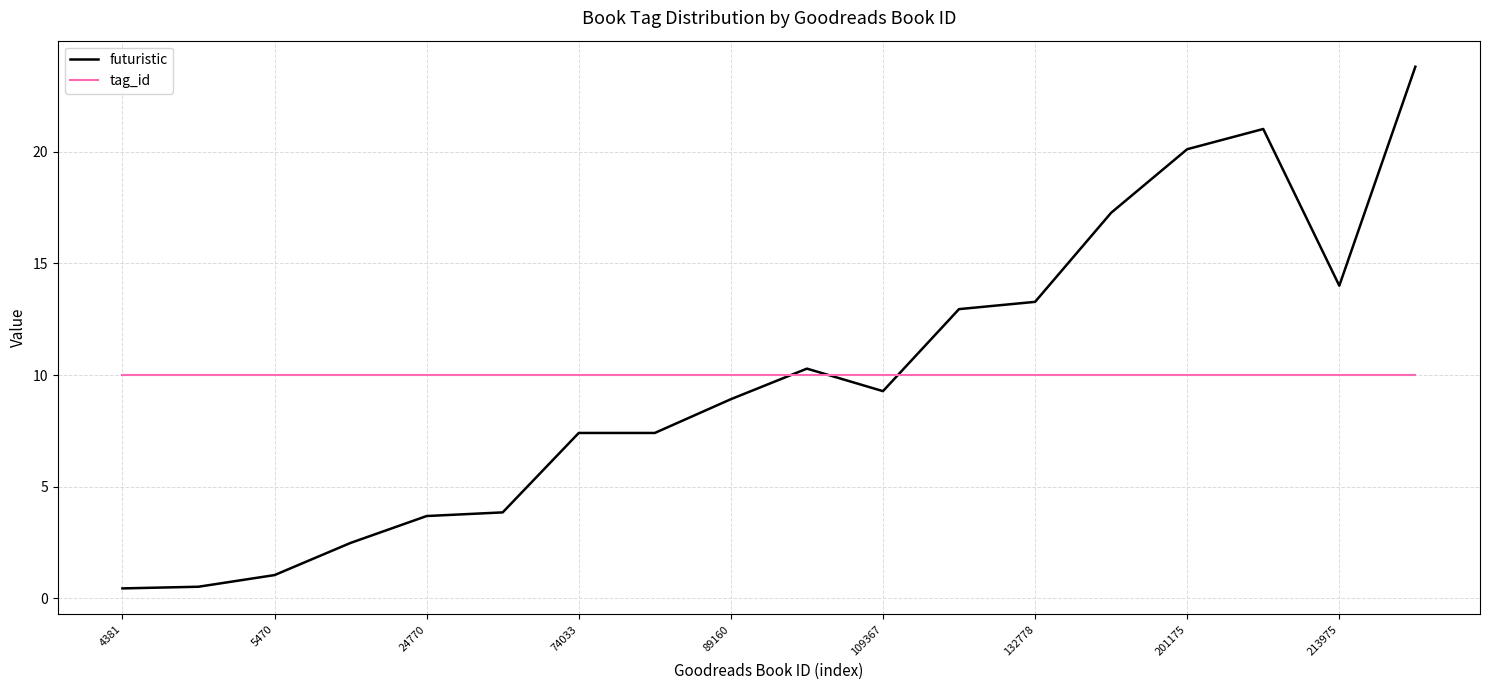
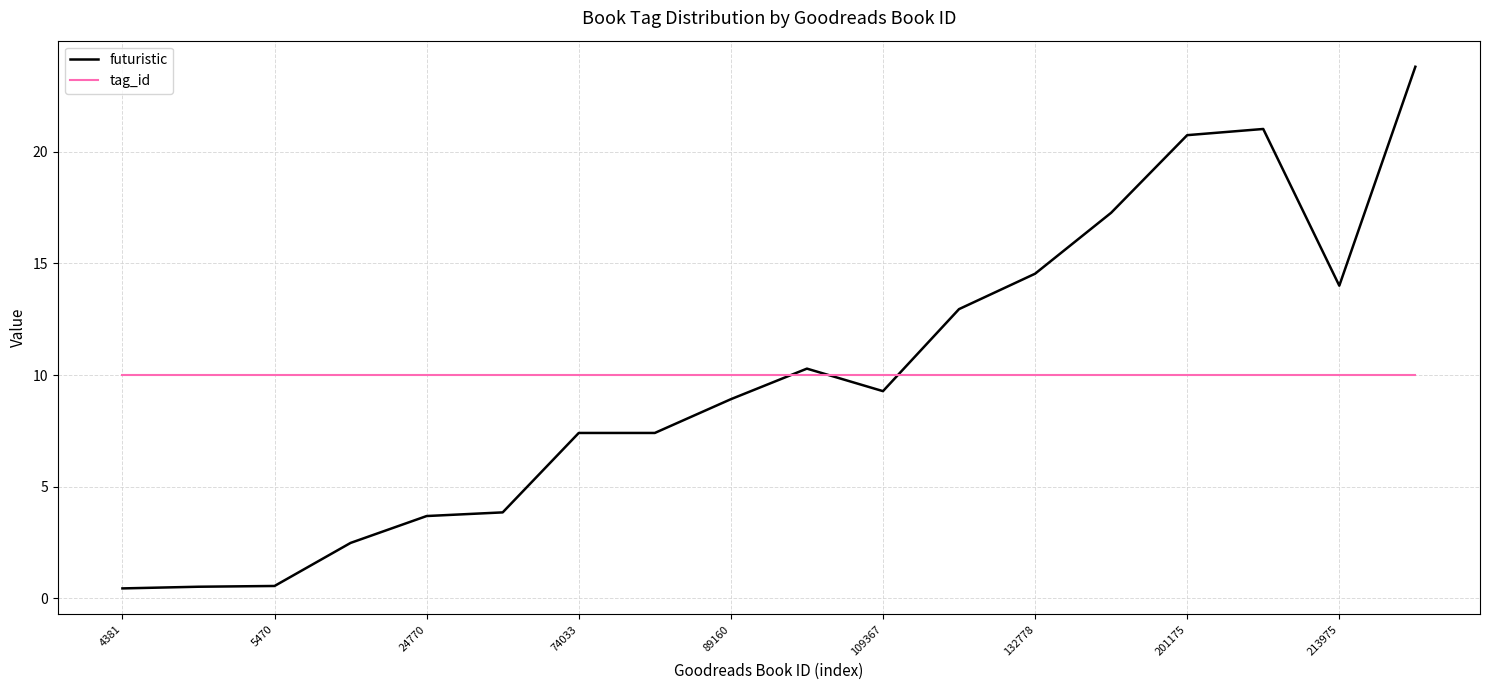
  {
    "futuristic": {
      "4381": 0.4,
-     "5470": 1.0,
+     "5470": 0.5,
      "24770": 3.7,
      "74033": 7.4,
      "89160": 8.9,
      "109367": 9.3,
-     "132778": 13.3,
-     "201175": 20.1,
+     "132778": 14.5,
+     "201175": 20.7,
      "213975": 14.0
    },
    "tag_id": {
      "4381": 10.0,
      "5470": 10.0,
      "24770": 10.0,
      "74033": 10.0,
      "89160": 10.0,
      "109367": 10.0,
      "132778": 10.0,
      "201175": 10.0,
      "213975": 10.0
    }
  }
